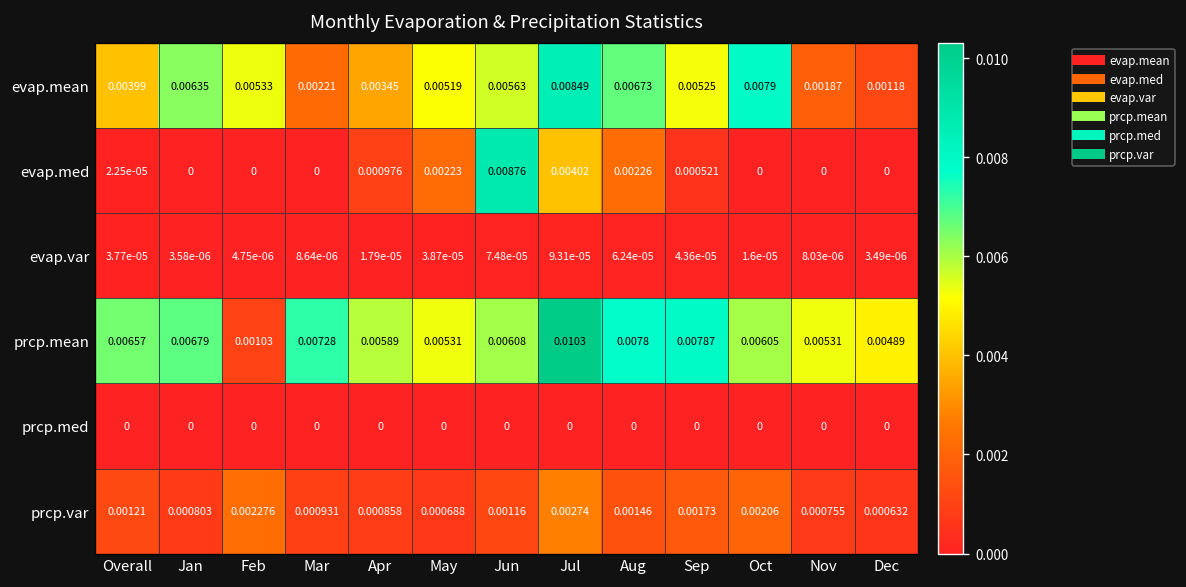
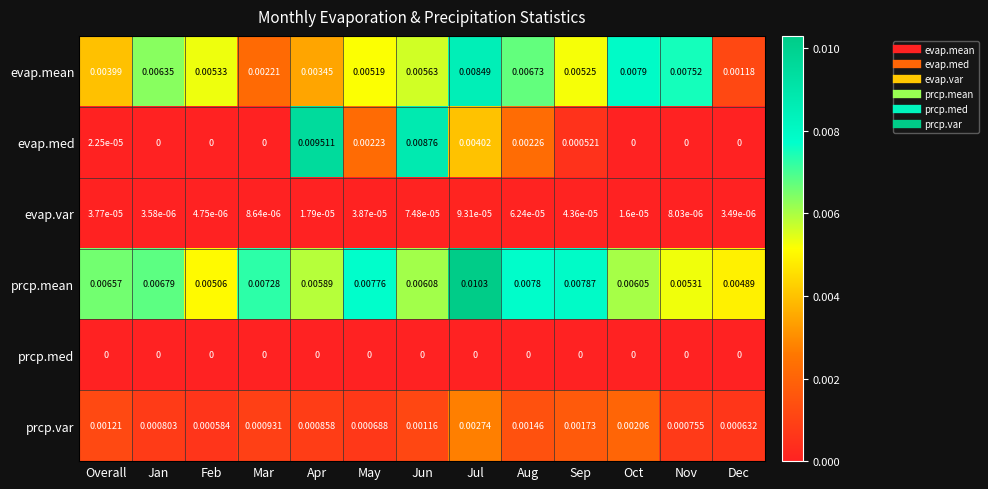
  {
    "evap.mean": {
      "Overall": "0.00399",
      "Jan": "0.00635",
      "Feb": "0.00533",
      "Mar": "0.00221",
      "Apr": "0.00345",
      "May": "0.00519",
      "Jun": "0.00563",
      "Jul": "0.00849",
      "Aug": "0.00673",
      "Sep": "0.00525",
      "Oct": "0.0079",
-     "Nov": "0.00187",
+     "Nov": "0.00752",
      "Dec": "0.00118"
    },
    "evap.med": {
      "Overall": "2.25e-05",
      "Jan": "0",
      "Feb": "0",
      "Mar": "0",
-     "Apr": "0.000976",
+     "Apr": "0.009511",
      "May": "0.00223",
      "Jun": "0.00876",
      "Jul": "0.00402",
      "Aug": "0.00226",
      "Sep": "0.000521",
      "Oct": "0",
      "Nov": "0",
      "Dec": "0"
    },
    "evap.var": {
      "Overall": "3.77e-05",
      "Jan": "3.58e-06",
      "Feb": "4.75e-06",
      "Mar": "8.64e-06",
      "Apr": "1.79e-05",
      "May": "3.87e-05",
      "Jun": "7.48e-05",
      "Jul": "9.31e-05",
      "Aug": "6.24e-05",
      "Sep": "4.36e-05",
      "Oct": "1.6e-05",
      "Nov": "8.03e-06",
      "Dec": "3.49e-06"
    },
    "prcp.mean": {
      "Overall": "0.00657",
      "Jan": "0.00679",
-     "Feb": "0.00103",
+     "Feb": "0.00506",
      "Mar": "0.00728",
      "Apr": "0.00589",
-     "May": "0.00531",
+     "May": "0.00776",
      "Jun": "0.00608",
      "Jul": "0.0103",
      "Aug": "0.0078",
      "Sep": "0.00787",
      "Oct": "0.00605",
      "Nov": "0.00531",
      "Dec": "0.00489"
    },
    "prcp.med": {
      "Overall": "0",
      "Jan": "0",
      "Feb": "0",
      "Mar": "0",
      "Apr": "0",
      "May": "0",
      "Jun": "0",
      "Jul": "0",
      "Aug": "0",
      "Sep": "0",
      "Oct": "0",
      "Nov": "0",
      "Dec": "0"
    },
    "prcp.var": {
      "Overall": "0.00121",
      "Jan": "0.000803",
-     "Feb": "0.002276",
+     "Feb": "0.000584",
      "Mar": "0.000931",
      "Apr": "0.000858",
      "May": "0.000688",
      "Jun": "0.00116",
      "Jul": "0.00274",
      "Aug": "0.00146",
      "Sep": "0.00173",
      "Oct": "0.00206",
      "Nov": "0.000755",
      "Dec": "0.000632"
    }
  }
